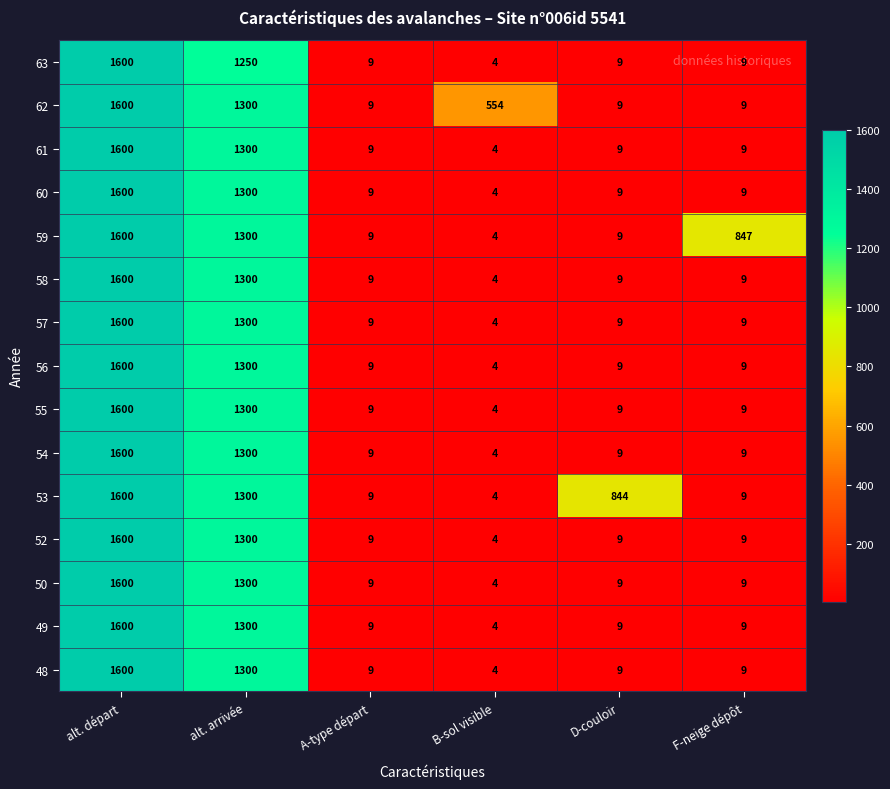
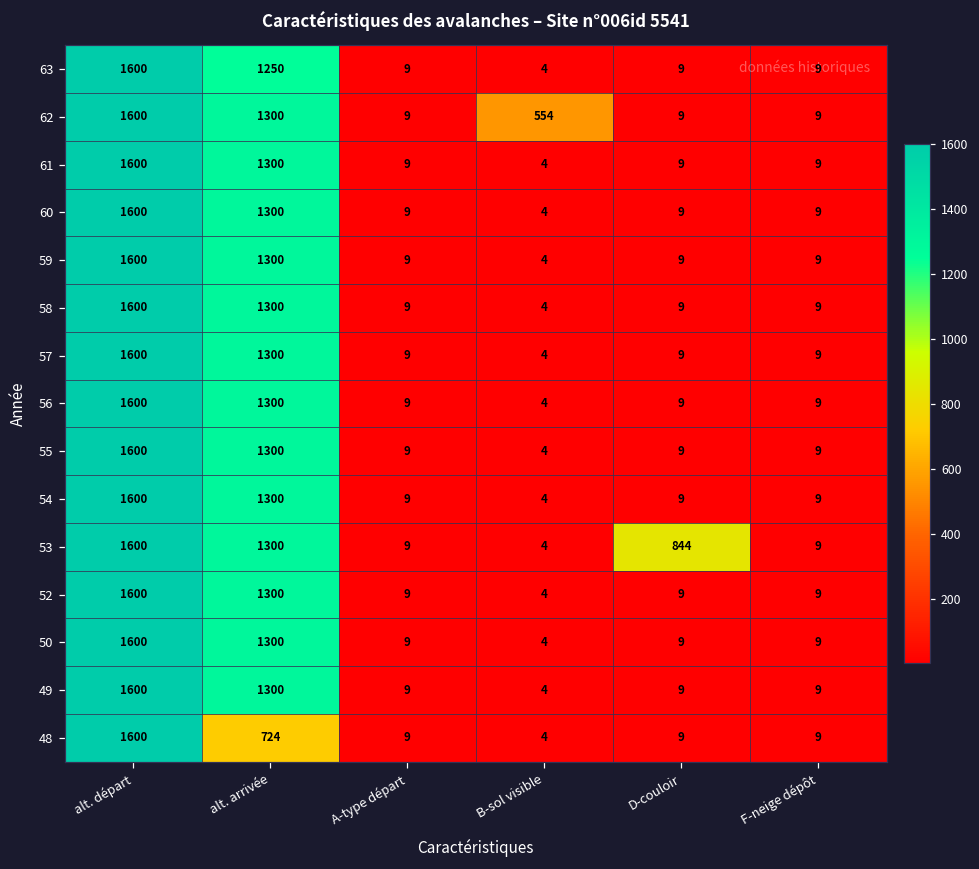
  {
    "63": {
      "alt. départ": 1600,
      "alt. arrivée": 1250,
      "A-type départ": 9,
      "B-sol visible": 4,
      "D-couloir": 9
    },
    "62": {
      "alt. départ": 1600,
      "alt. arrivée": 1300,
      "A-type départ": 9,
      "B-sol visible": 554,
      "D-couloir": 9,
      "F-neige dépôt": 9
    },
    "61": {
      "alt. départ": 1600,
      "alt. arrivée": 1300,
      "A-type départ": 9,
      "B-sol visible": 4,
      "D-couloir": 9,
      "F-neige dépôt": 9
    },
    "60": {
      "alt. départ": 1600,
      "alt. arrivée": 1300,
      "A-type départ": 9,
      "B-sol visible": 4,
      "D-couloir": 9,
      "F-neige dépôt": 9
    },
    "59": {
      "alt. départ": 1600,
      "alt. arrivée": 1300,
      "A-type départ": 9,
      "B-sol visible": 4,
      "D-couloir": 9,
-     "F-neige dépôt": 847
+     "F-neige dépôt": 9
    },
    "58": {
      "alt. départ": 1600,
      "alt. arrivée": 1300,
      "A-type départ": 9,
      "B-sol visible": 4,
      "D-couloir": 9,
      "F-neige dépôt": 9
    },
    "57": {
      "alt. départ": 1600,
      "alt. arrivée": 1300,
      "A-type départ": 9,
      "B-sol visible": 4,
      "D-couloir": 9,
      "F-neige dépôt": 9
    },
    "56": {
      "alt. départ": 1600,
      "alt. arrivée": 1300,
      "A-type départ": 9,
      "B-sol visible": 4,
      "D-couloir": 9,
      "F-neige dépôt": 9
    },
    "55": {
      "alt. départ": 1600,
      "alt. arrivée": 1300,
      "A-type départ": 9,
      "B-sol visible": 4,
      "D-couloir": 9,
      "F-neige dépôt": 9
    },
    "54": {
      "alt. départ": 1600,
      "alt. arrivée": 1300,
      "A-type départ": 9,
      "B-sol visible": 4,
      "D-couloir": 9,
      "F-neige dépôt": 9
    },
    "53": {
      "alt. départ": 1600,
      "alt. arrivée": 1300,
      "A-type départ": 9,
      "B-sol visible": 4,
      "D-couloir": 844,
      "F-neige dépôt": 9
    },
    "52": {
      "alt. départ": 1600,
      "alt. arrivée": 1300,
      "A-type départ": 9,
      "B-sol visible": 4,
      "D-couloir": 9,
      "F-neige dépôt": 9
    },
    "50": {
      "alt. départ": 1600,
      "alt. arrivée": 1300,
      "A-type départ": 9,
      "B-sol visible": 4,
      "D-couloir": 9,
      "F-neige dépôt": 9
    },
    "49": {
      "alt. départ": 1600,
      "alt. arrivée": 1300,
      "A-type départ": 9,
      "B-sol visible": 4,
      "D-couloir": 9,
      "F-neige dépôt": 9
    },
    "48": {
      "alt. départ": 1600,
-     "alt. arrivée": 1300,
+     "alt. arrivée": 724,
      "A-type départ": 9,
      "B-sol visible": 4,
      "D-couloir": 9,
      "F-neige dépôt": 9
    }
  }
